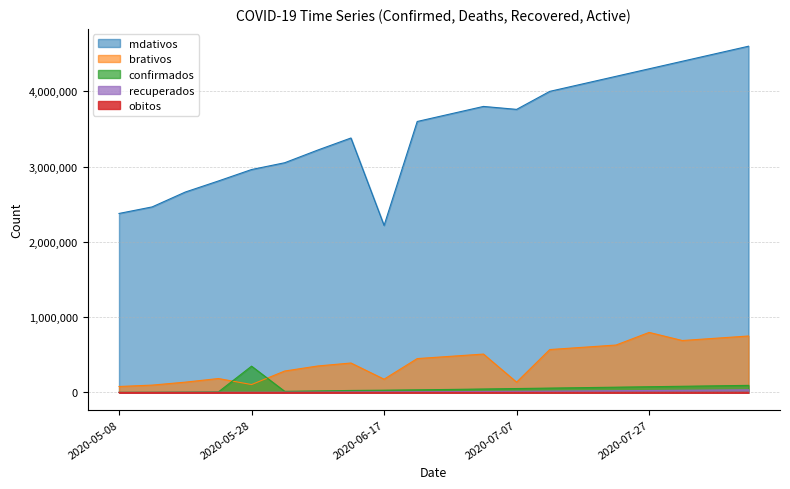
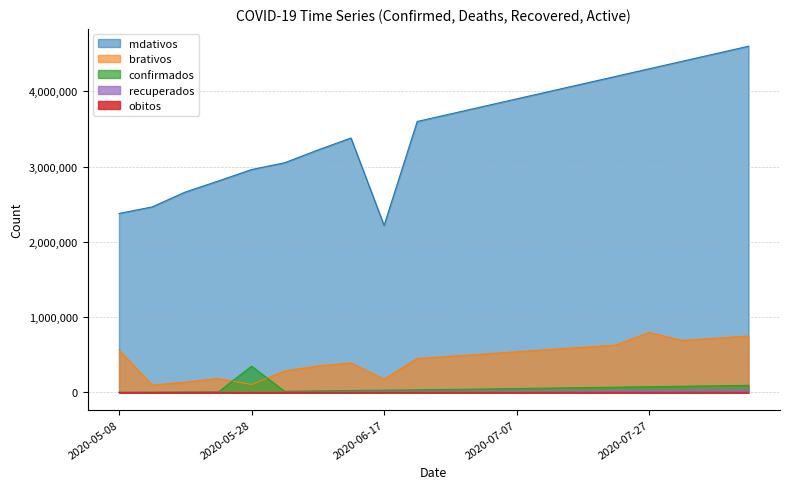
  {
    "mdativos": {
      "2020-05-08": "2,400,000",
      "2020-05-28": "3,000,000",
      "2020-06-17": "2,200,000",
-     "2020-07-07": "3,800,000",
+     "2020-07-07": "3,900,000",
      "2020-07-27": "4,300,000"
    },
    "brativos": {
-     "2020-05-08": "100,000",
+     "2020-05-08": "600,000",
      "2020-05-28": "100,000",
      "2020-06-17": "200,000",
-     "2020-07-07": "100,000",
+     "2020-07-07": "500,000",
      "2020-07-27": "800,000"
    },
    "confirmados": {
      "2020-05-28": "300,000",
      "2020-07-07": "100,000",
      "2020-07-27": "100,000"
    }
  }
